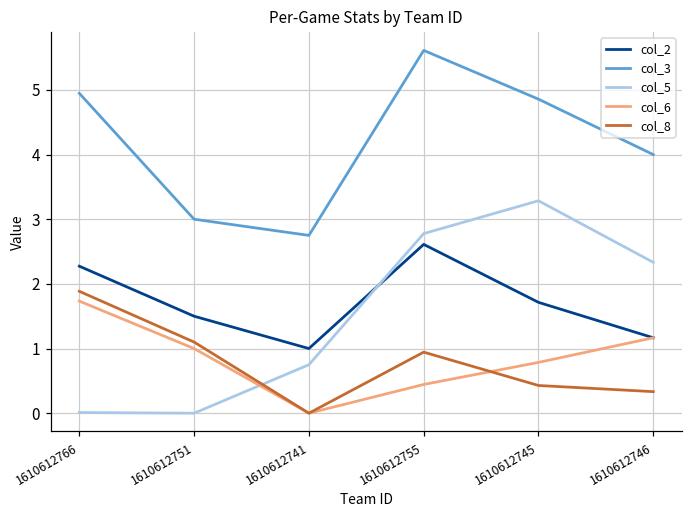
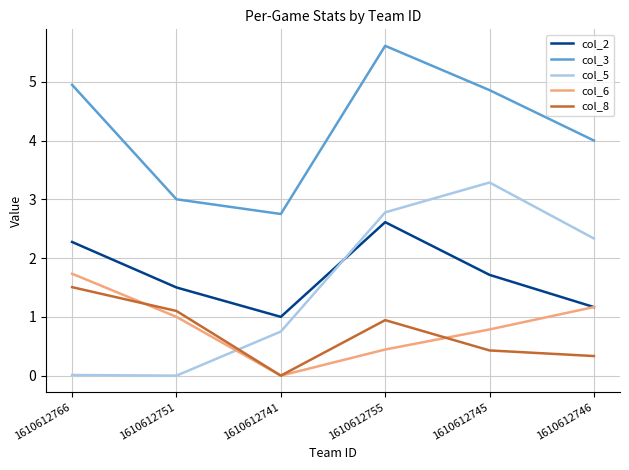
  {
    "col_2": {
      "1610612766": 2.3,
      "1610612751": 1.5,
      "1610612741": 1.0,
      "1610612755": 2.6,
      "1610612745": 1.7
    },
    "col_3": {
      "1610612766": 4.9,
      "1610612751": 3.0,
      "1610612741": 2.8,
      "1610612755": 5.6,
      "1610612745": 4.9,
      "1610612746": 4.0
    },
    "col_5": {
      "1610612766": 0.0,
      "1610612751": 0.0,
      "1610612741": 0.8,
      "1610612755": 2.8,
      "1610612745": 3.3,
      "1610612746": 2.3
    },
    "col_6": {
      "1610612766": 1.7,
      "1610612751": 1.0,
      "1610612755": 0.4,
      "1610612745": 0.8
    },
    "col_8": {
-     "1610612766": 1.9,
+     "1610612766": 1.5,
      "1610612751": 1.1,
      "1610612755": 0.9,
      "1610612745": 0.4,
      "1610612746": 0.3
    }
  }
